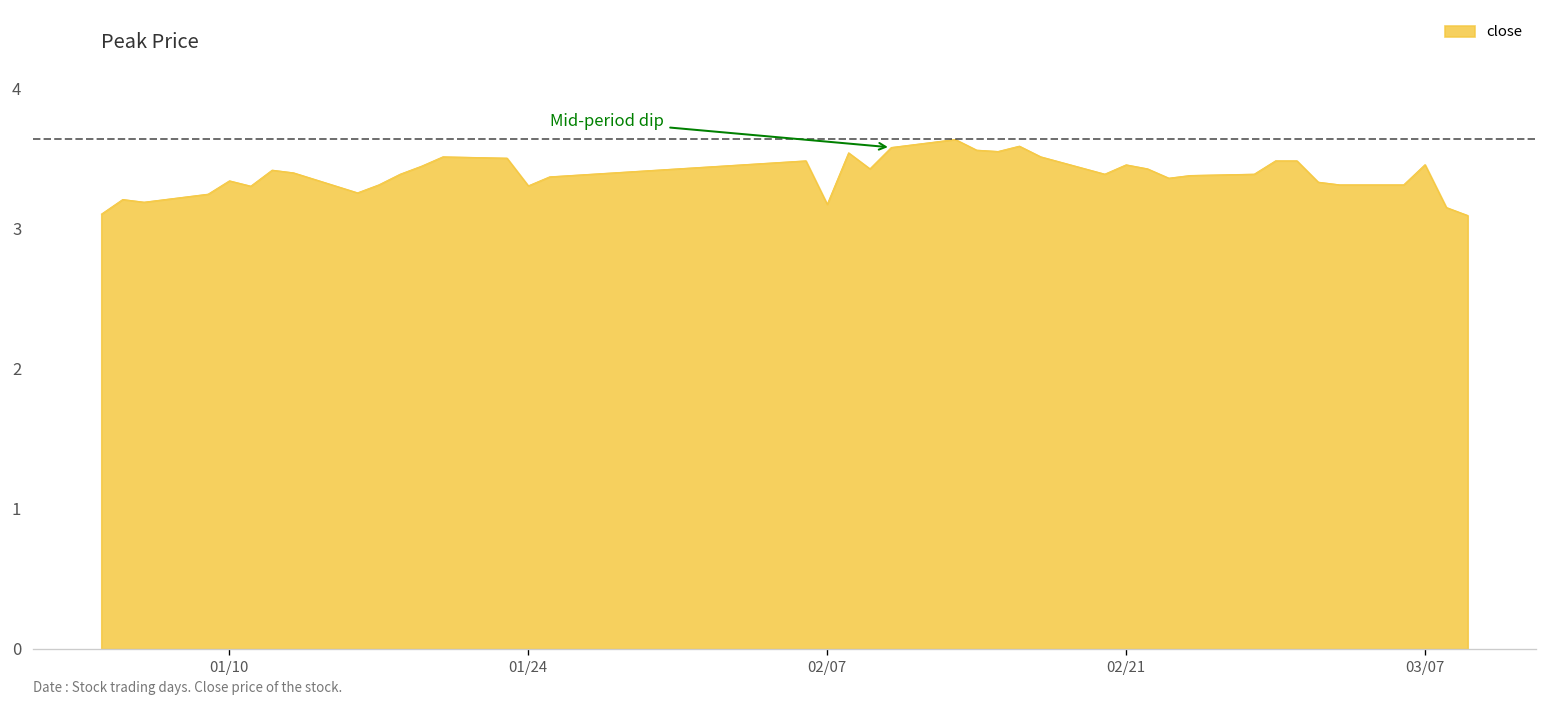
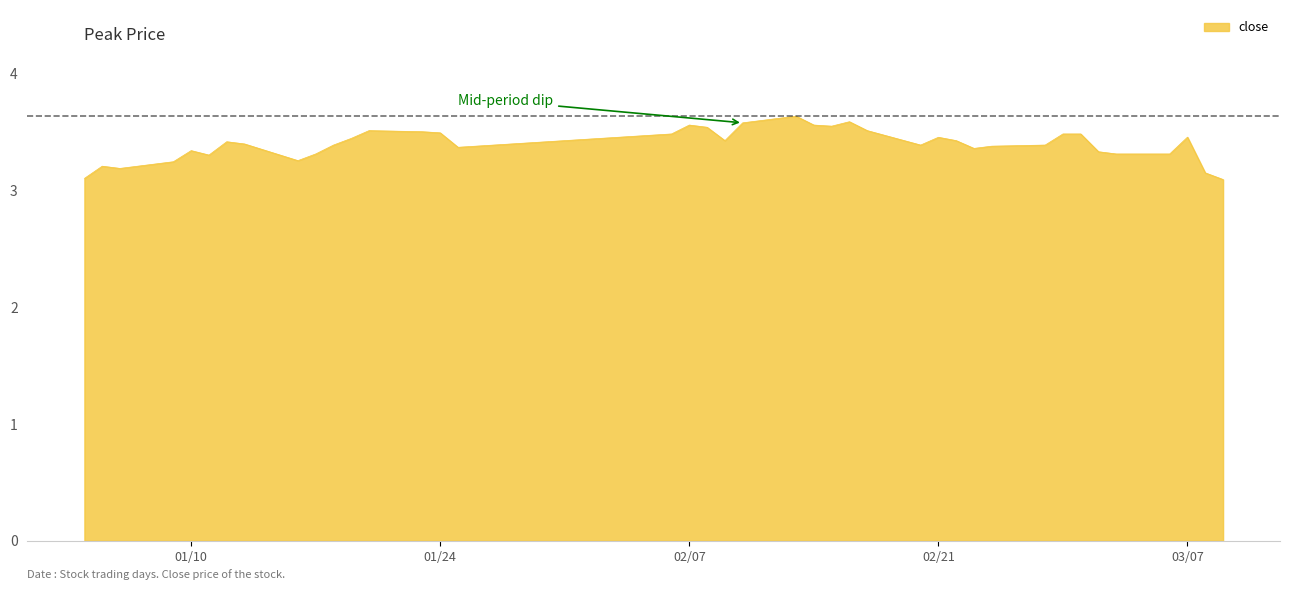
  {
    "01/10": 3.34,
-   "01/24": 3.31,
-   "02/07": 3.17,
+   "01/24": 3.49,
+   "02/07": 3.56,
    "02/21": 3.46,
    "03/07": 3.46
  }
